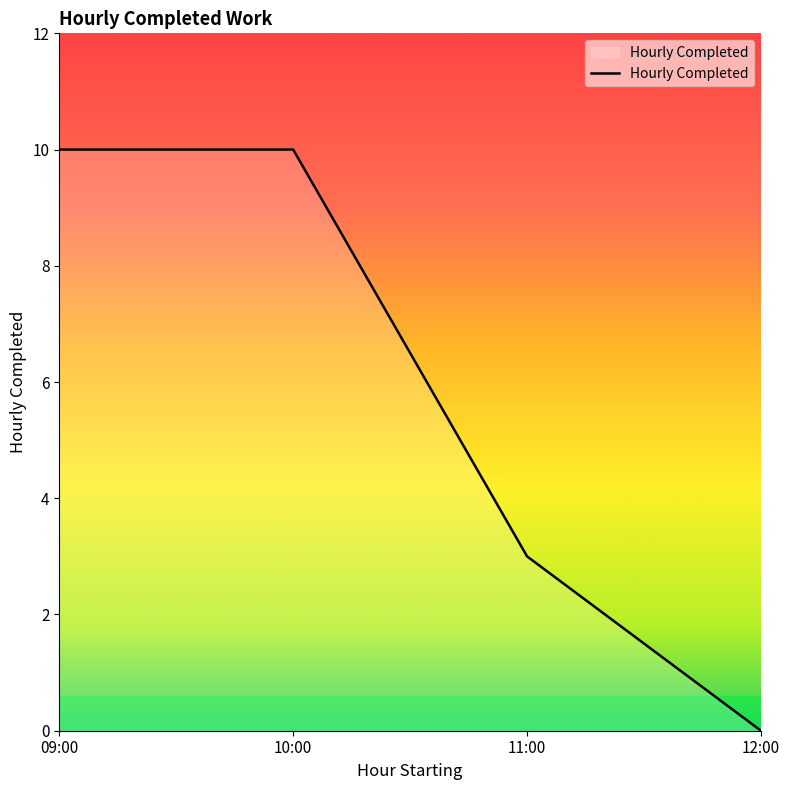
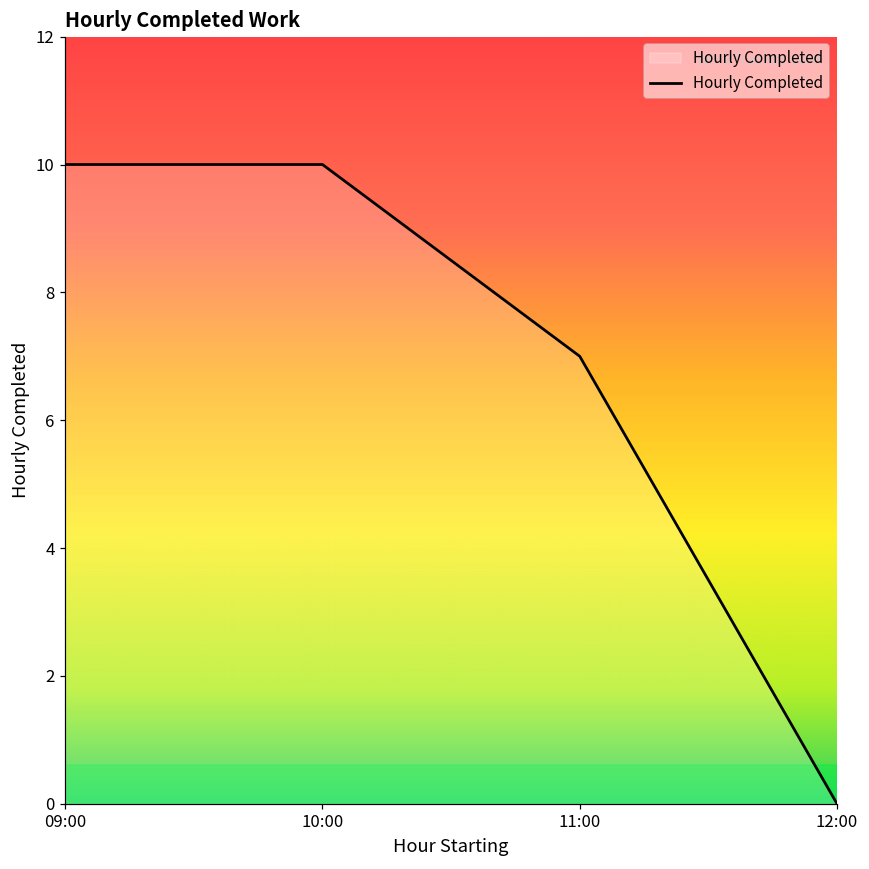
  {
    "09:00": 10,
    "10:00": 10,
-   "11:00": 3,
+   "11:00": 7,
    "12:00": 0
  }
